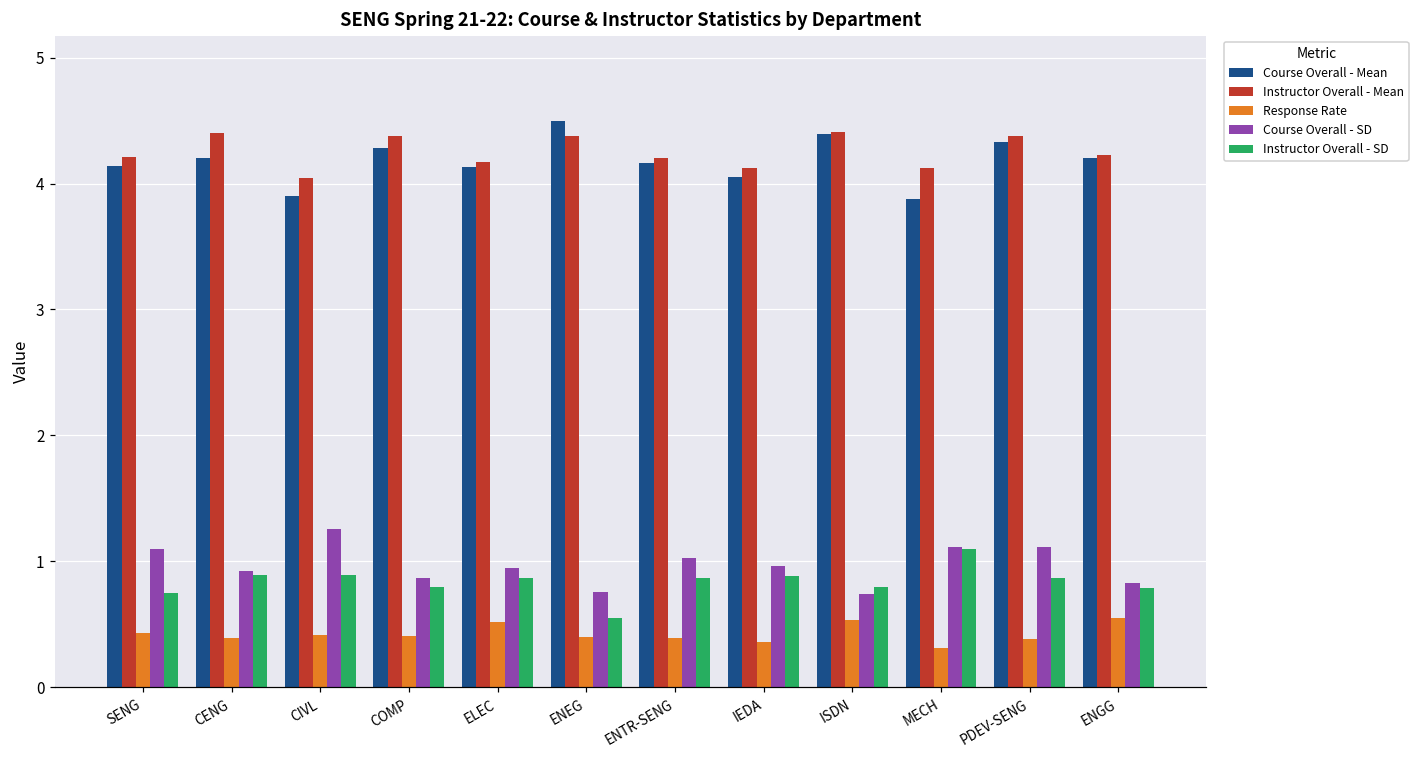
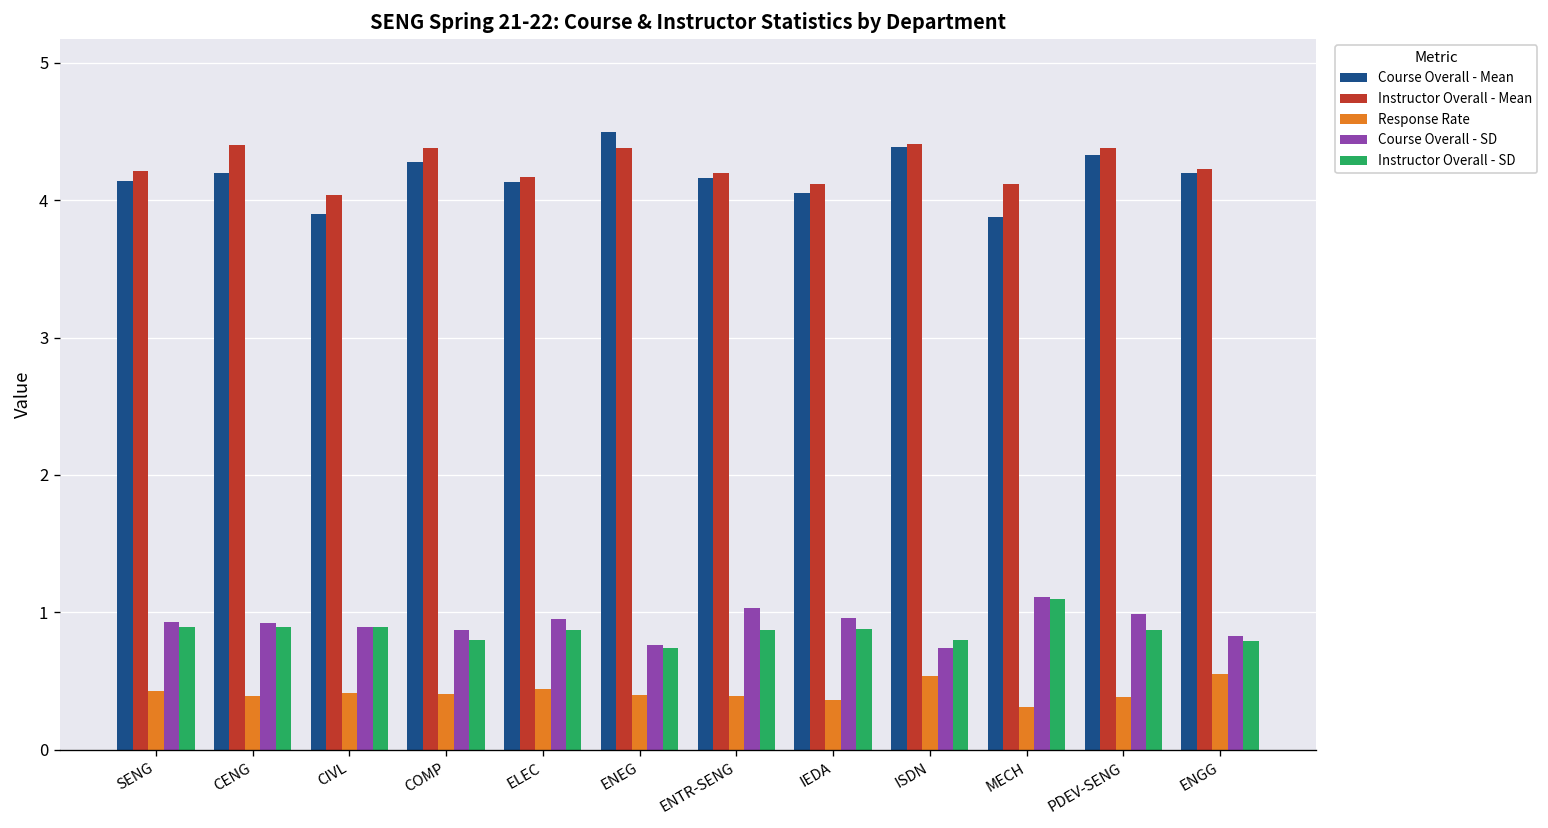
  {
    "Course Overall - Mean": {
      "SENG": 4.14,
      "CENG": 4.20,
      "CIVL": 3.90,
      "COMP": 4.28,
      "ELEC": 4.13,
      "ENEG": 4.50,
      "ENTR-SENG": 4.16,
      "IEDA": 4.05,
      "ISDN": 4.39,
      "MECH": 3.88,
      "PDEV-SENG": 4.33,
      "ENGG": 4.20
    },
    "Instructor Overall - Mean": {
      "SENG": 4.21,
      "CENG": 4.40,
      "CIVL": 4.04,
      "COMP": 4.38,
      "ELEC": 4.17,
      "ENEG": 4.38,
      "ENTR-SENG": 4.20,
      "IEDA": 4.12,
      "ISDN": 4.41,
      "MECH": 4.12,
      "PDEV-SENG": 4.38,
      "ENGG": 4.23
    },
    "Response Rate": {
      "SENG": 0.43,
      "CENG": 0.39,
      "CIVL": 0.41,
      "COMP": 0.41,
-     "ELEC": 0.52,
+     "ELEC": 0.44,
      "ENEG": 0.40,
      "ENTR-SENG": 0.39,
      "IEDA": 0.36,
      "ISDN": 0.54,
      "MECH": 0.31,
      "PDEV-SENG": 0.38,
      "ENGG": 0.55
    },
    "Course Overall - SD": {
-     "SENG": 1.10,
+     "SENG": 0.93,
      "CENG": 0.92,
-     "CIVL": 1.26,
+     "CIVL": 0.89,
      "COMP": 0.87,
      "ELEC": 0.95,
      "ENEG": 0.76,
      "ENTR-SENG": 1.03,
      "IEDA": 0.96,
      "ISDN": 0.74,
      "MECH": 1.11,
-     "PDEV-SENG": 1.11,
+     "PDEV-SENG": 0.99,
      "ENGG": 0.83
    },
    "Instructor Overall - SD": {
-     "SENG": 0.75,
+     "SENG": 0.89,
      "CENG": 0.89,
      "CIVL": 0.89,
      "COMP": 0.80,
      "ELEC": 0.87,
-     "ENEG": 0.55,
+     "ENEG": 0.74,
      "ENTR-SENG": 0.87,
      "IEDA": 0.88,
      "ISDN": 0.80,
      "MECH": 1.10,
      "PDEV-SENG": 0.87,
      "ENGG": 0.79
    }
  }
